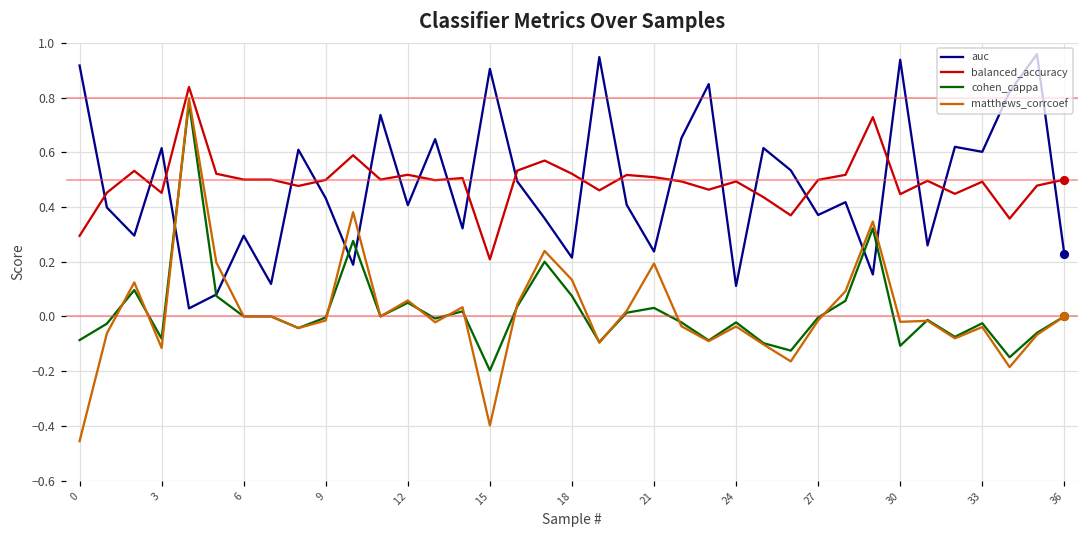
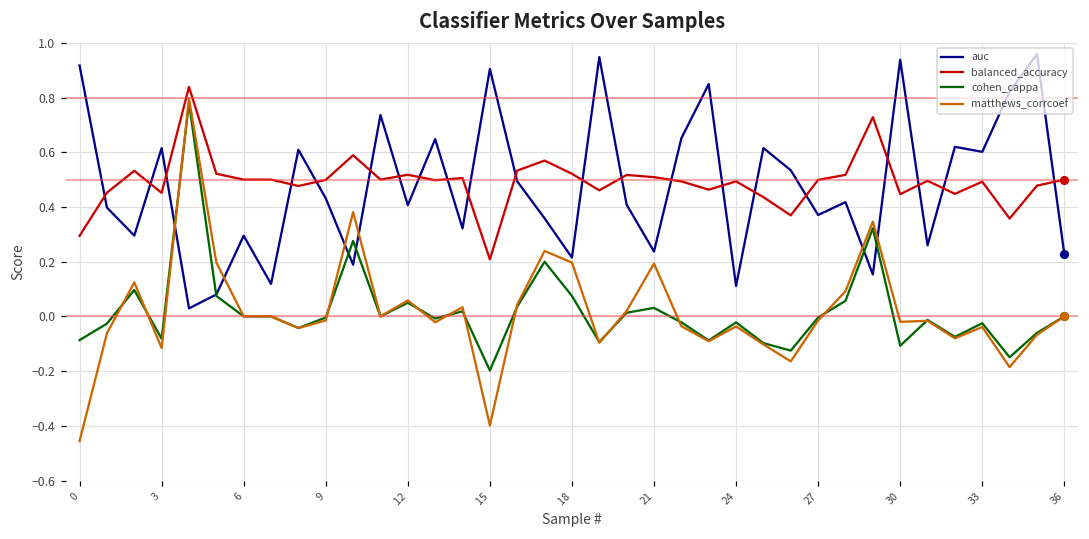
  {
    "matthews_corrcoef": {
      "0": -0.46,
      "3": -0.12,
      "9": -0.01,
      "15": -0.40,
-     "18": 0.13,
+     "18": 0.20,
      "21": 0.19,
      "24": -0.04,
      "27": -0.01,
      "30": -0.02,
      "33": -0.04
    }
  }
